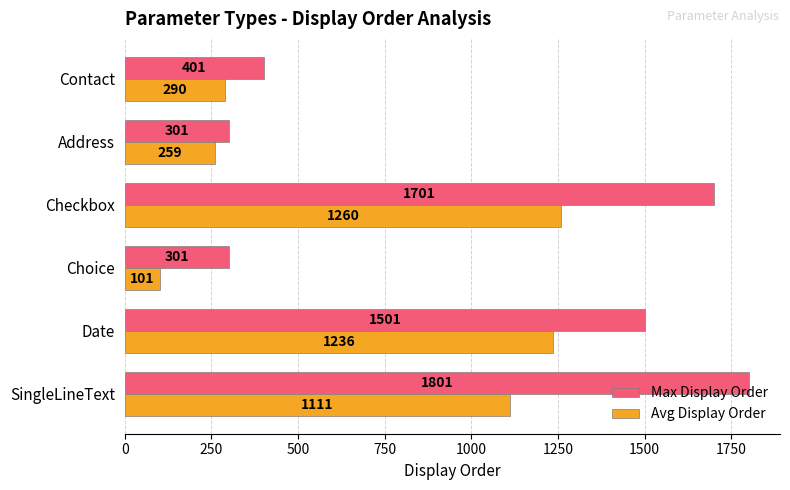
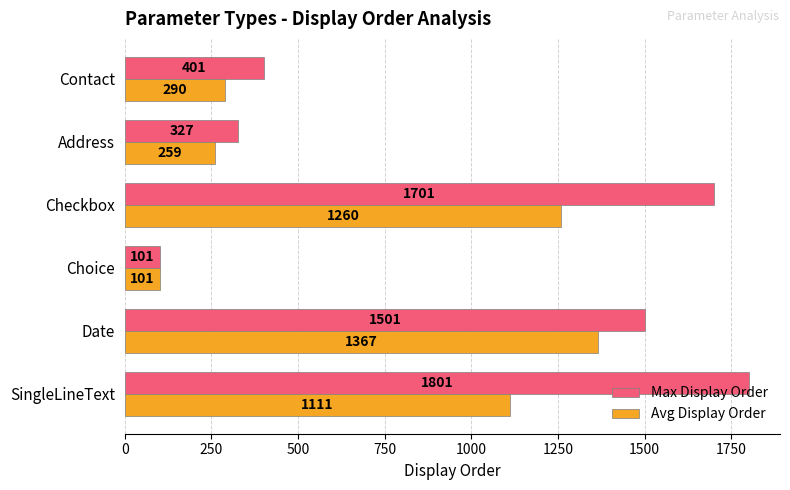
  {
    "Max Display Order": {
      "Contact": 401,
-     "Address": 301,
+     "Address": 327,
      "Checkbox": 1701,
-     "Choice": 301,
+     "Choice": 101,
      "Date": 1501,
      "SingleLineText": 1801
    },
    "Avg Display Order": {
      "Contact": 290,
      "Address": 259,
      "Checkbox": 1260,
      "Choice": 101,
-     "Date": 1236,
+     "Date": 1367,
      "SingleLineText": 1111
    }
  }
